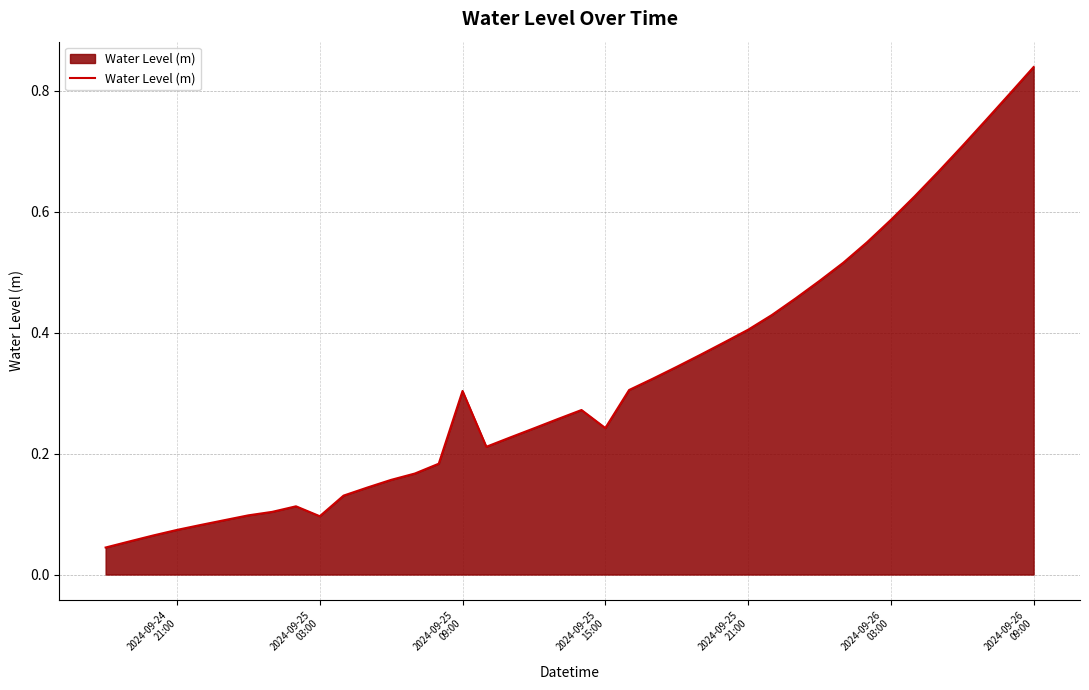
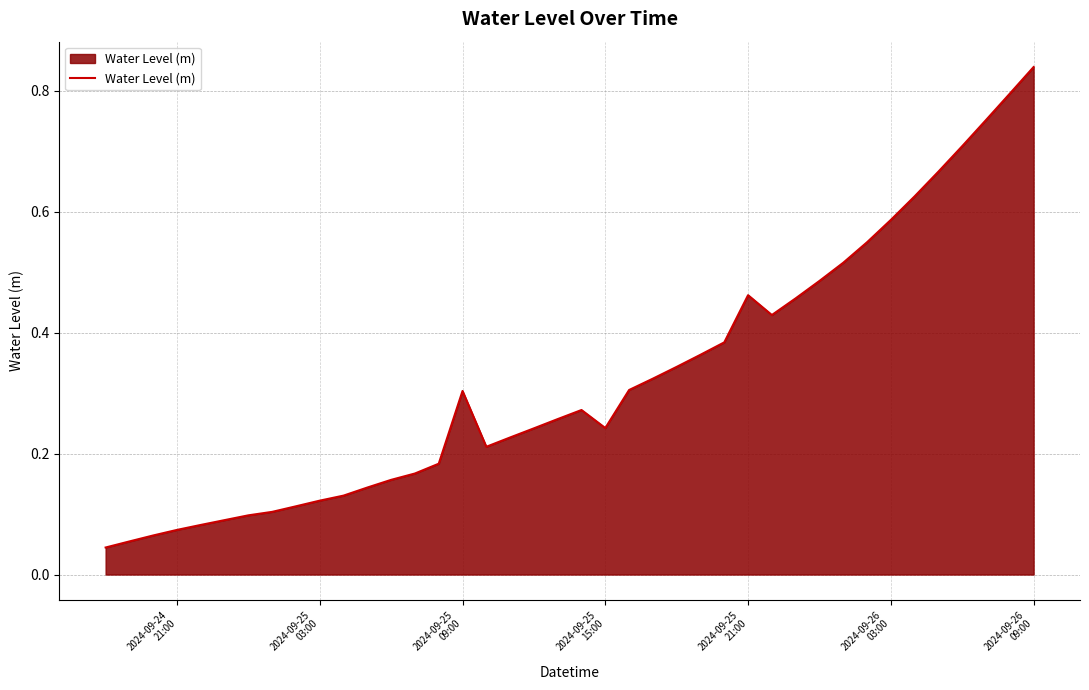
  {
    "2024-09-24 21:00": 0.07,
-   "2024-09-25 03:00": 0.10,
+   "2024-09-25 03:00": 0.12,
    "2024-09-25 09:00": 0.30,
    "2024-09-25 15:00": 0.24,
-   "2024-09-25 21:00": 0.40,
+   "2024-09-25 21:00": 0.46,
    "2024-09-26 03:00": 0.59,
    "2024-09-26 09:00": 0.84
  }
